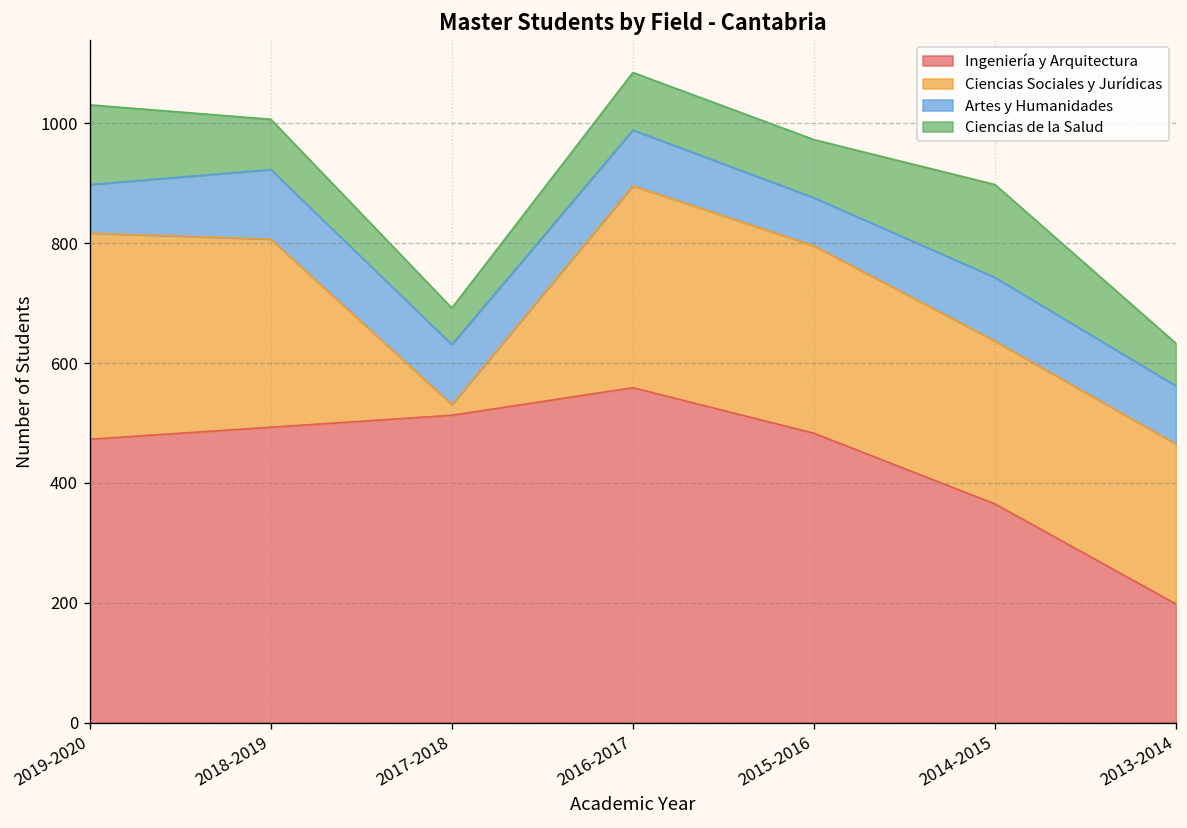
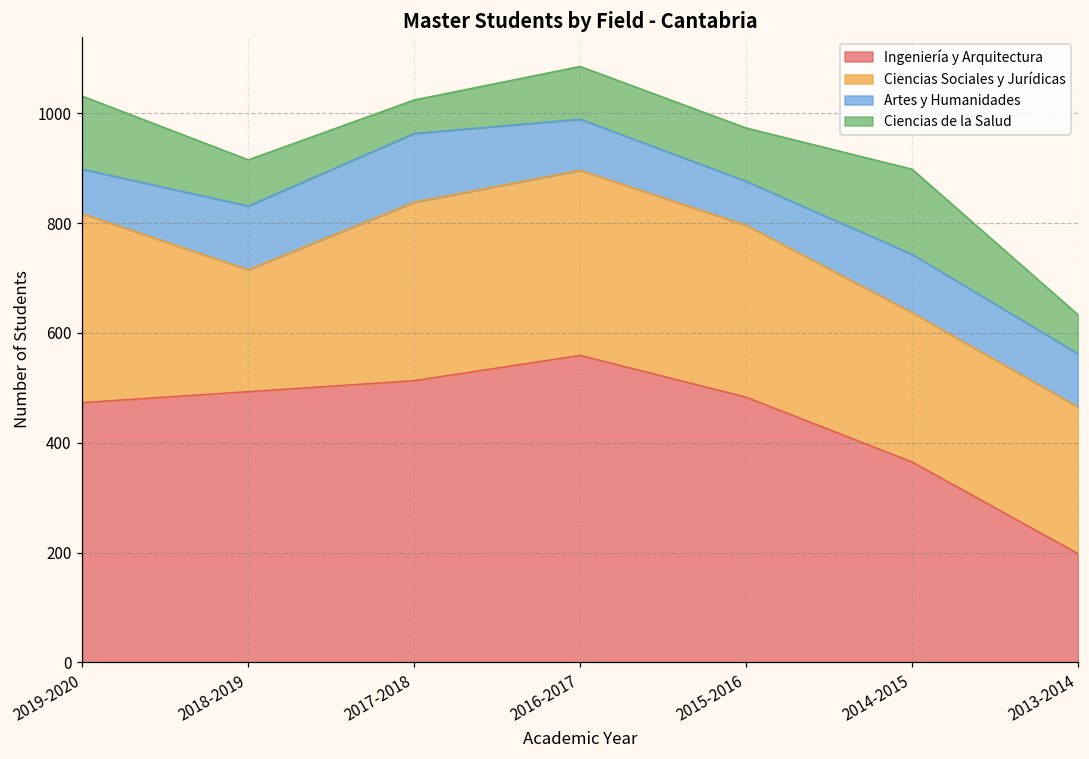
  {
    "Ingeniería y Arquitectura": {
      "2019-2020": 470,
      "2018-2019": 490,
      "2017-2018": 510,
      "2016-2017": 560,
      "2015-2016": 480,
      "2014-2015": 370,
      "2013-2014": 200
    },
    "Ciencias Sociales y Jurídicas": {
      "2019-2020": 340,
-     "2018-2019": 310,
-     "2017-2018": 20,
+     "2018-2019": 220,
+     "2017-2018": 330,
      "2016-2017": 340,
      "2015-2016": 310,
      "2014-2015": 270,
      "2013-2014": 270
    },
    "Artes y Humanidades": {
      "2019-2020": 80,
      "2018-2019": 120,
-     "2017-2018": 100,
+     "2017-2018": 130,
      "2016-2017": 90,
      "2015-2016": 80,
      "2014-2015": 110,
      "2013-2014": 100
    },
    "Ciencias de la Salud": {
      "2019-2020": 130,
      "2018-2019": 80,
      "2017-2018": 60,
      "2016-2017": 100,
      "2015-2016": 100,
      "2014-2015": 160,
      "2013-2014": 70
    }
  }
